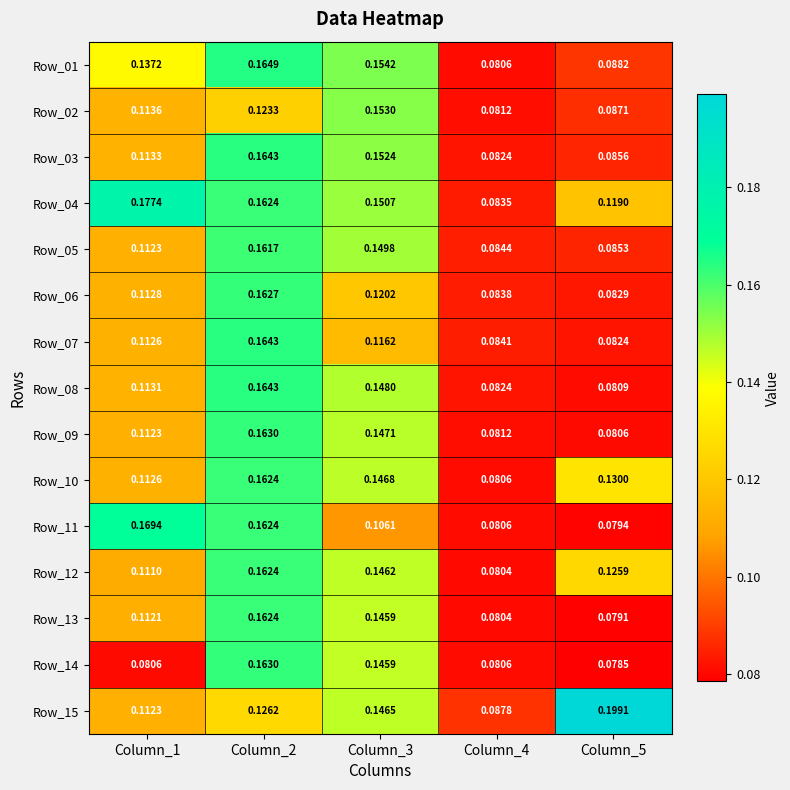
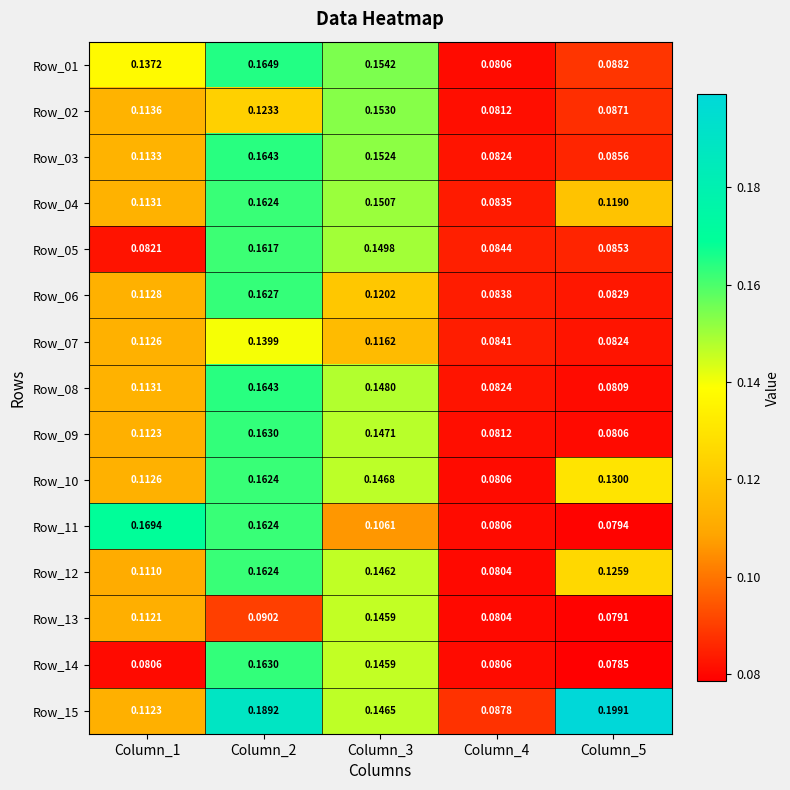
  {
    "Row_01": {
      "Column_1": 0.1372,
      "Column_2": 0.1649,
      "Column_3": 0.1542,
      "Column_4": 0.0806,
      "Column_5": 0.0882
    },
    "Row_02": {
      "Column_1": 0.1136,
      "Column_2": 0.1233,
      "Column_3": 0.1530,
      "Column_4": 0.0812,
      "Column_5": 0.0871
    },
    "Row_03": {
      "Column_1": 0.1133,
      "Column_2": 0.1643,
      "Column_3": 0.1524,
      "Column_4": 0.0824,
      "Column_5": 0.0856
    },
    "Row_04": {
-     "Column_1": 0.1774,
+     "Column_1": 0.1131,
      "Column_2": 0.1624,
      "Column_3": 0.1507,
      "Column_4": 0.0835,
      "Column_5": 0.1190
    },
    "Row_05": {
-     "Column_1": 0.1123,
+     "Column_1": 0.0821,
      "Column_2": 0.1617,
      "Column_3": 0.1498,
      "Column_4": 0.0844,
      "Column_5": 0.0853
    },
    "Row_06": {
      "Column_1": 0.1128,
      "Column_2": 0.1627,
      "Column_3": 0.1202,
      "Column_4": 0.0838,
      "Column_5": 0.0829
    },
    "Row_07": {
      "Column_1": 0.1126,
-     "Column_2": 0.1643,
+     "Column_2": 0.1399,
      "Column_3": 0.1162,
      "Column_4": 0.0841,
      "Column_5": 0.0824
    },
    "Row_08": {
      "Column_1": 0.1131,
      "Column_2": 0.1643,
      "Column_3": 0.1480,
      "Column_4": 0.0824,
      "Column_5": 0.0809
    },
    "Row_09": {
      "Column_1": 0.1123,
      "Column_2": 0.1630,
      "Column_3": 0.1471,
      "Column_4": 0.0812,
      "Column_5": 0.0806
    },
    "Row_10": {
      "Column_1": 0.1126,
      "Column_2": 0.1624,
      "Column_3": 0.1468,
      "Column_4": 0.0806,
      "Column_5": 0.1300
    },
    "Row_11": {
      "Column_1": 0.1694,
      "Column_2": 0.1624,
      "Column_3": 0.1061,
      "Column_4": 0.0806,
      "Column_5": 0.0794
    },
    "Row_12": {
      "Column_1": 0.1110,
      "Column_2": 0.1624,
      "Column_3": 0.1462,
      "Column_4": 0.0804,
      "Column_5": 0.1259
    },
    "Row_13": {
      "Column_1": 0.1121,
-     "Column_2": 0.1624,
+     "Column_2": 0.0902,
      "Column_3": 0.1459,
      "Column_4": 0.0804,
      "Column_5": 0.0791
    },
    "Row_14": {
      "Column_1": 0.0806,
      "Column_2": 0.1630,
      "Column_3": 0.1459,
      "Column_4": 0.0806,
      "Column_5": 0.0785
    },
    "Row_15": {
      "Column_1": 0.1123,
-     "Column_2": 0.1262,
+     "Column_2": 0.1892,
      "Column_3": 0.1465,
      "Column_4": 0.0878,
      "Column_5": 0.1991
    }
  }
